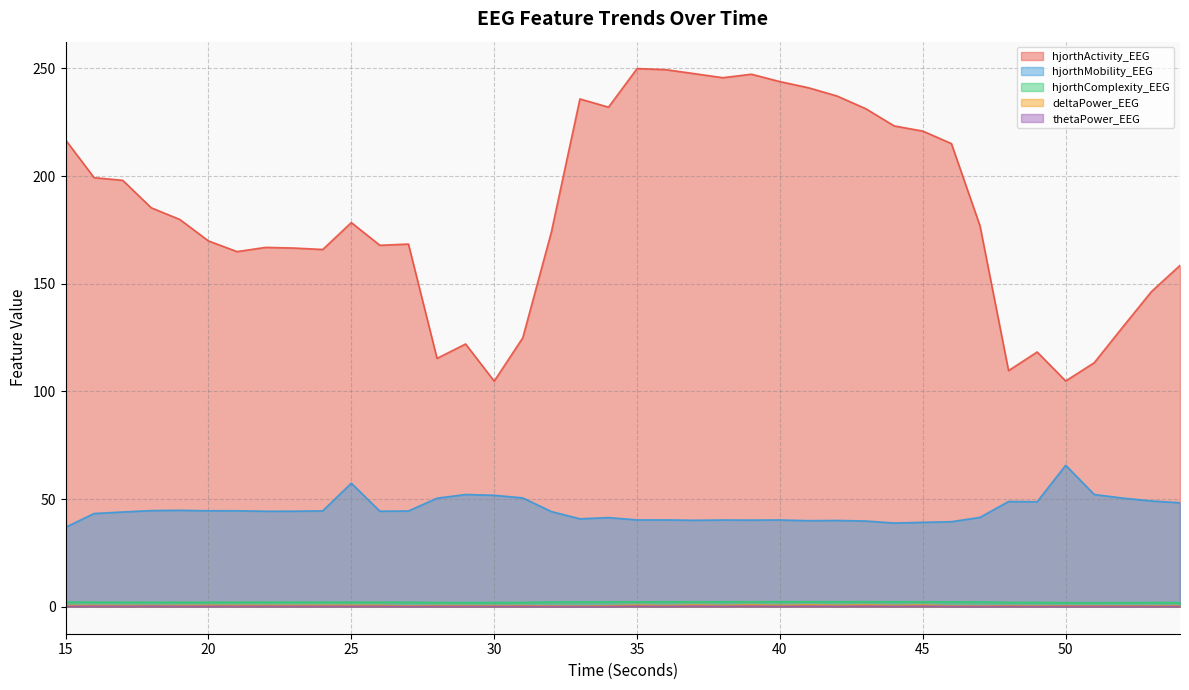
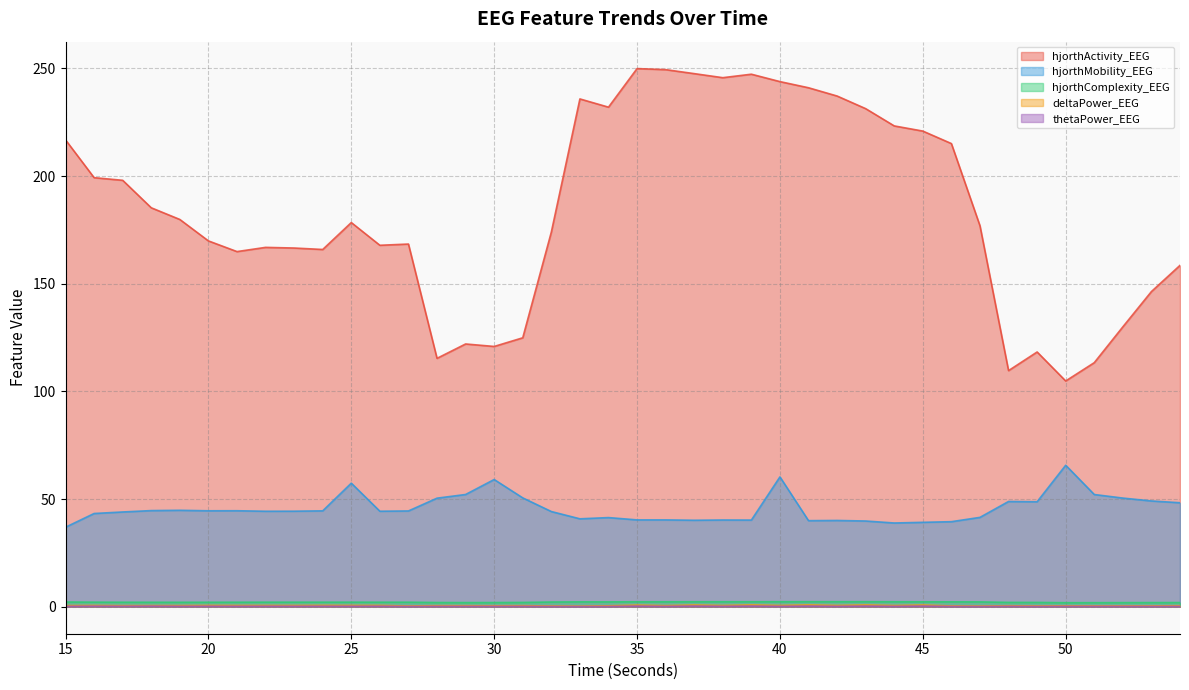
  {
    "hjorthActivity_EEG": {
      "15": 217,
      "20": 170,
      "25": 178,
-     "30": 105,
+     "30": 121,
      "35": 250,
      "40": 244,
      "45": 221,
      "50": 105
    },
    "hjorthMobility_EEG": {
      "15": 37,
      "20": 45,
      "25": 57,
-     "30": 52,
+     "30": 59,
      "35": 40,
-     "40": 40,
+     "40": 60,
      "45": 39,
      "50": 66
    },
    "hjorthComplexity_EEG": {
      "15": 2,
      "20": 2,
      "25": 2,
      "30": 2,
      "35": 2,
      "40": 2,
      "45": 2,
      "50": 2
    }
  }
